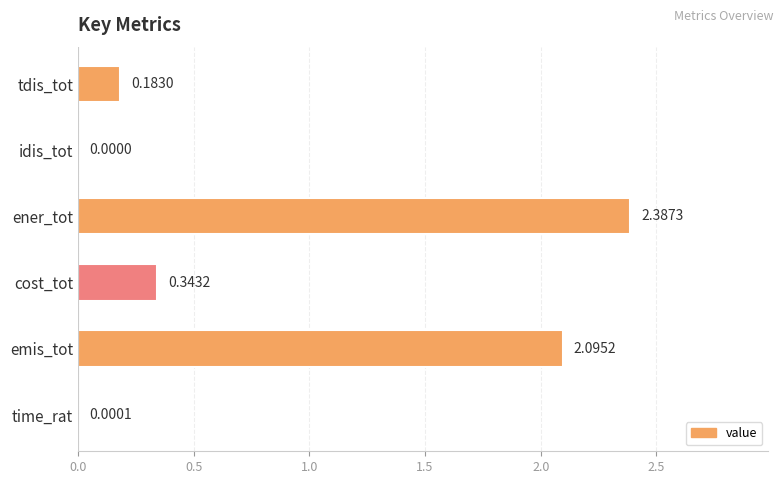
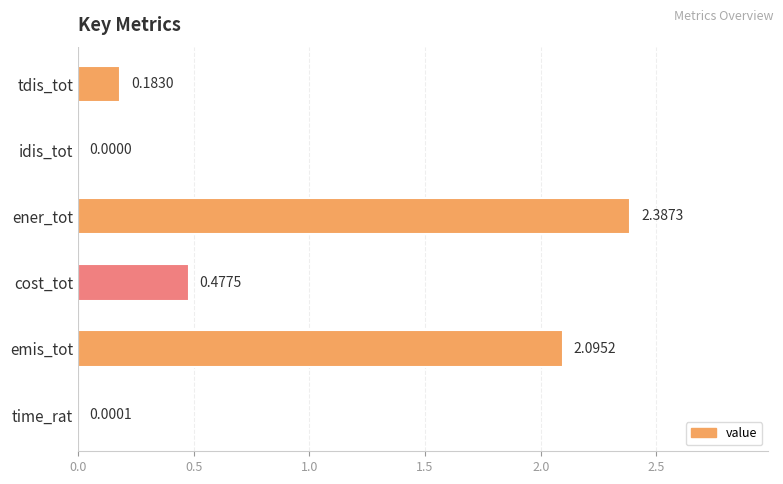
  {
    "tdis_tot": 0.1830,
    "idis_tot": 0.0000,
    "ener_tot": 2.3873,
-   "cost_tot": 0.3432,
+   "cost_tot": 0.4775,
    "emis_tot": 2.0952,
    "time_rat": 0.0001
  }
